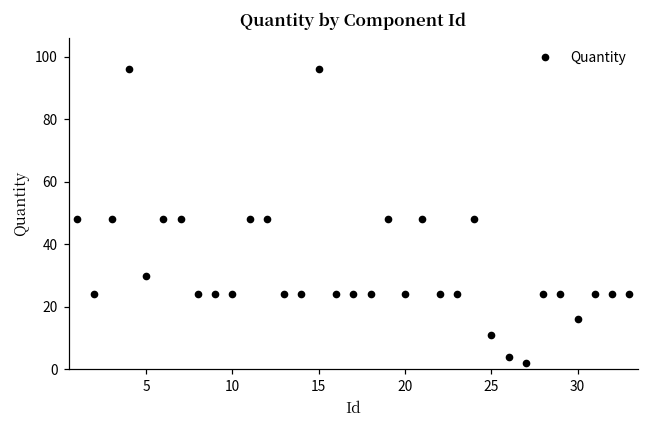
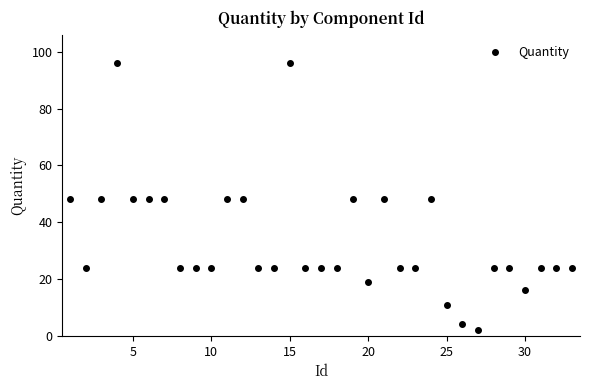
  {
-   "5": 30,
+   "5": 48,
    "10": 24,
    "15": 96,
-   "20": 24,
+   "20": 19,
    "25": 11,
    "30": 16
  }
